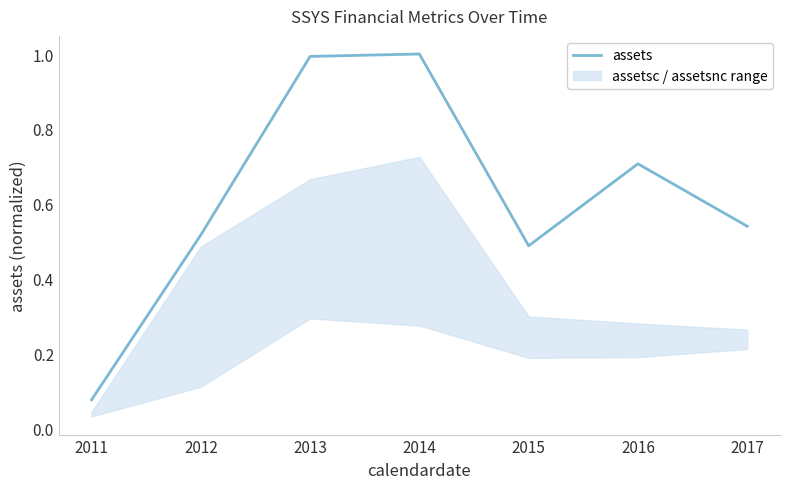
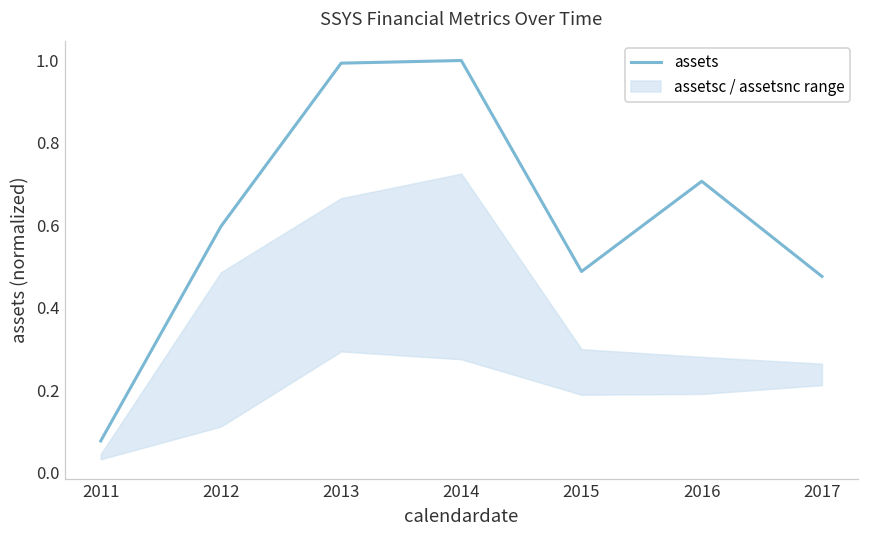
  {
    "assets": {
      "2011": 0.08,
-     "2012": 0.52,
+     "2012": 0.60,
      "2013": 0.99,
      "2014": 1.00,
      "2015": 0.49,
      "2016": 0.71,
-     "2017": 0.54
+     "2017": 0.48
    }
  }
